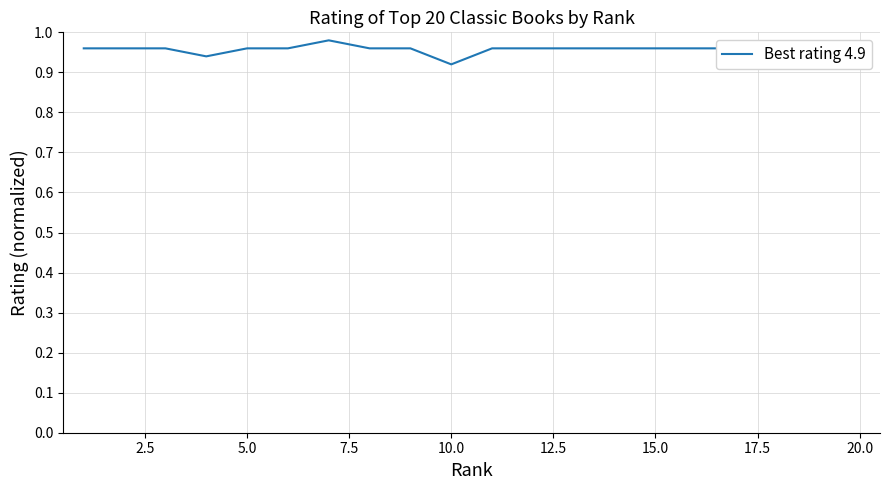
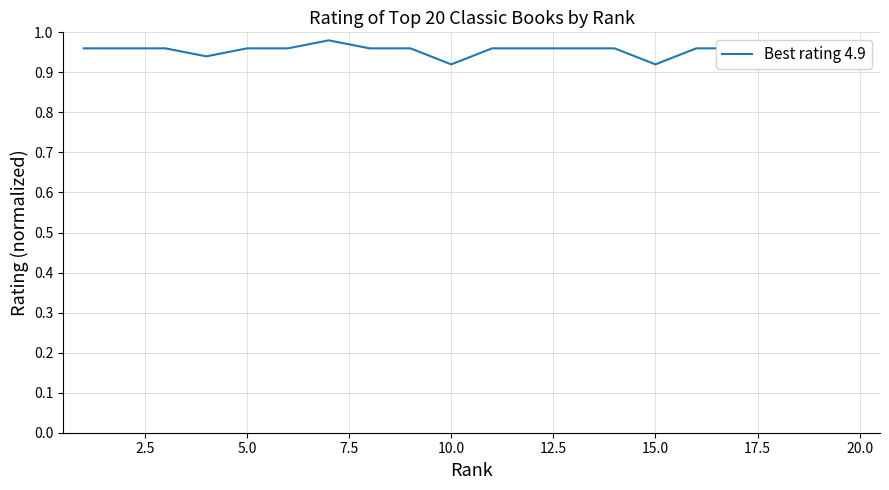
  {
    "5.0": 0.96,
    "10.0": 0.92,
-   "15.0": 0.96
+   "15.0": 0.92
  }
